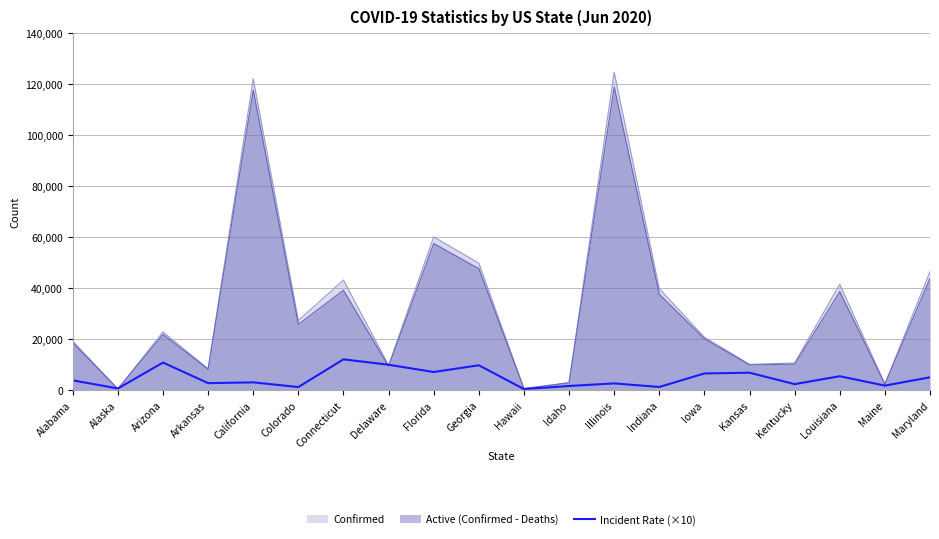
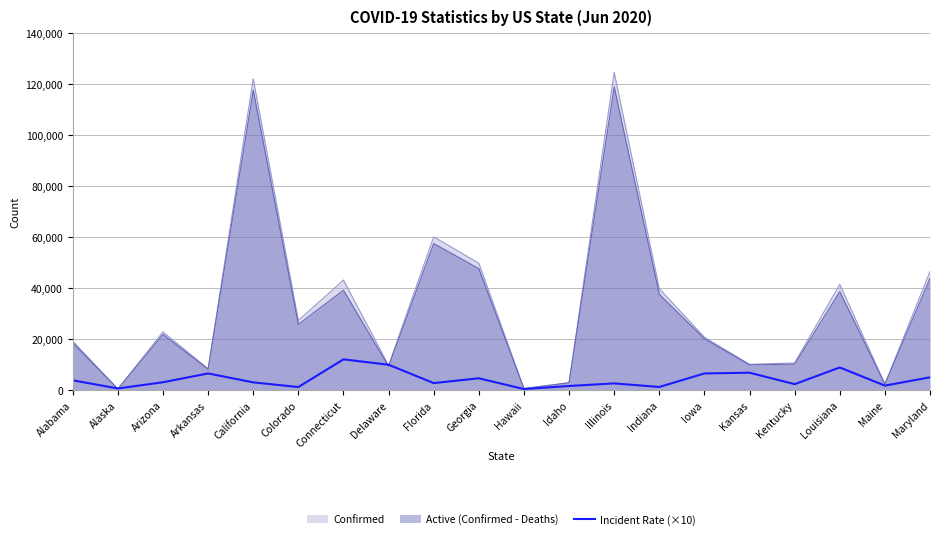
  {
    "Confirmed": {
      "California": "122,000",
      "Colorado": "27,000",
      "Connecticut": "43,000",
      "Florida": "60,000",
      "Georgia": "50,000",
      "Illinois": "125,000",
      "Indiana": "40,000",
      "Louisiana": "42,000",
      "Maryland": "47,000"
    },
    "Active (Confirmed - Deaths)": {
      "California": "118,000",
      "Colorado": "26,000",
      "Connecticut": "39,000",
      "Florida": "58,000",
      "Georgia": "48,000",
      "Illinois": "119,000",
      "Indiana": "38,000",
      "Louisiana": "39,000",
      "Maryland": "44,000"
    },
    "Incident Rate (×10)": {
      "Alabama": "4,000",
-     "Arizona": "11,000",
-     "Arkansas": "3,000",
+     "Arizona": "3,000",
+     "Arkansas": "7,000",
      "California": "3,000",
      "Colorado": "1,000",
      "Connecticut": "12,000",
-     "Florida": "7,000",
-     "Georgia": "10,000",
+     "Florida": "3,000",
+     "Georgia": "5,000",
      "Idaho": "2,000",
      "Illinois": "3,000",
      "Indiana": "1,000",
      "Iowa": "7,000",
      "Kansas": "7,000",
      "Kentucky": "2,000",
-     "Louisiana": "6,000",
+     "Louisiana": "9,000",
      "Maryland": "5,000"
    }
  }
